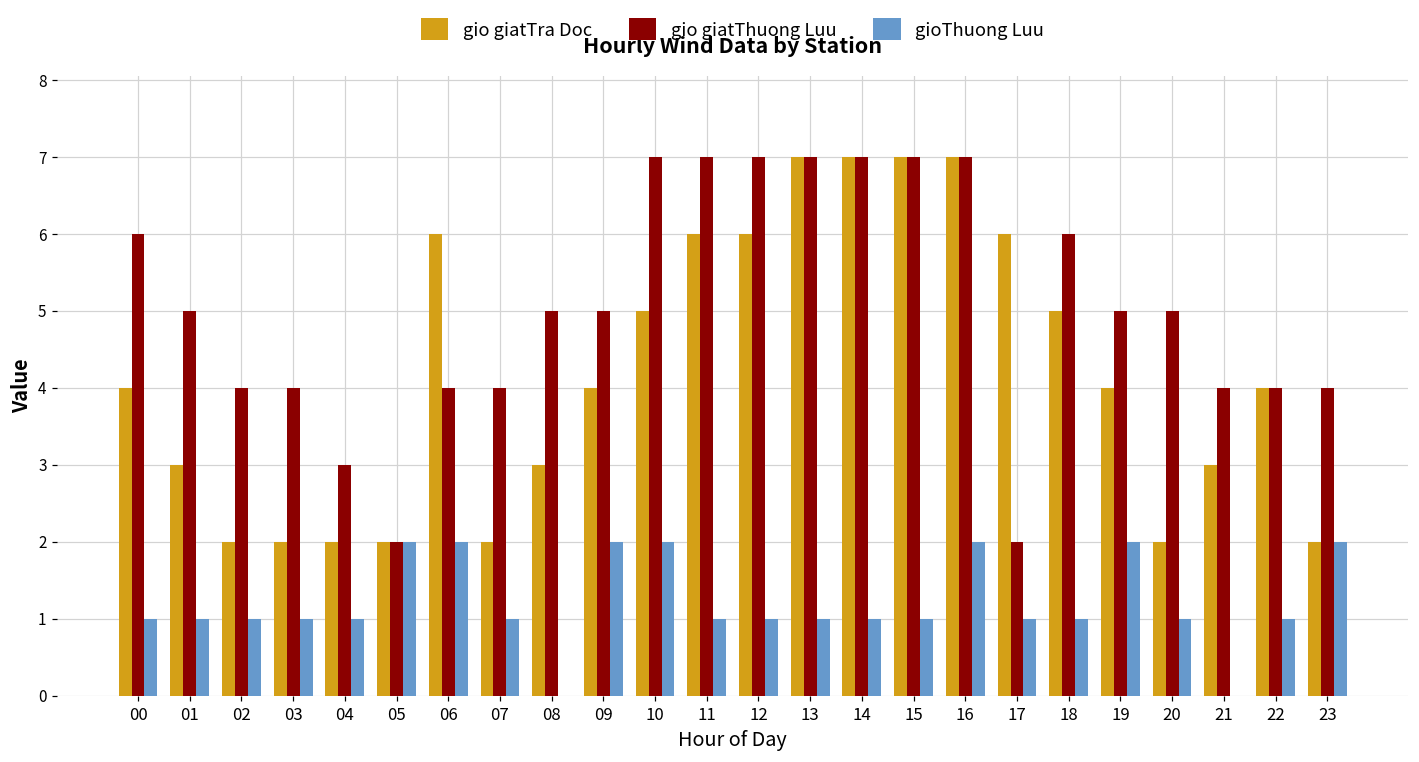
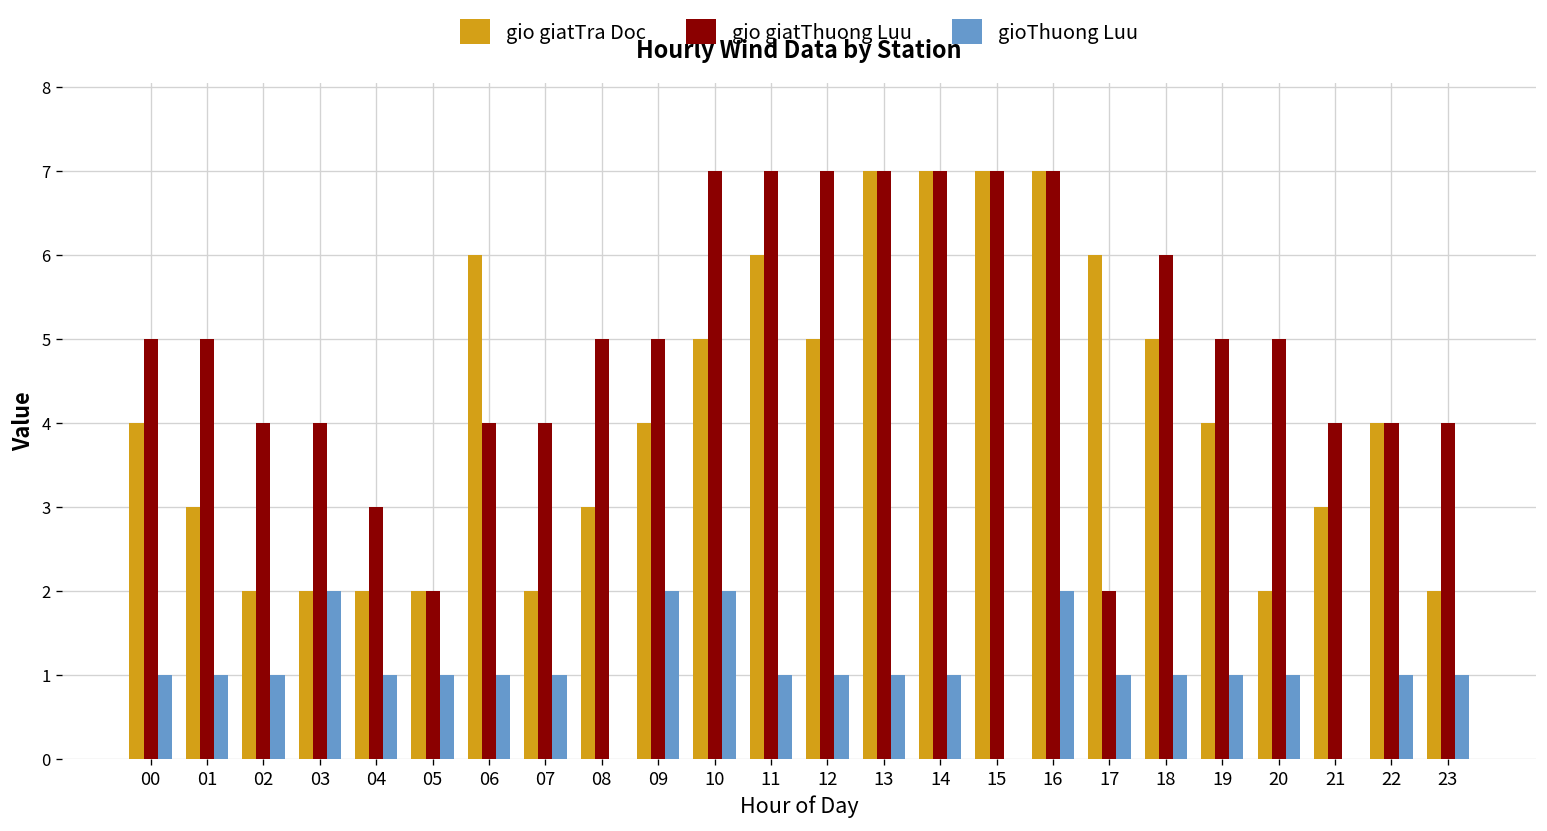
  {
    "gio giatTra Doc": {
      "00": 4,
      "01": 3,
      "02": 2,
      "03": 2,
      "04": 2,
      "05": 2,
      "06": 6,
      "07": 2,
      "08": 3,
      "09": 4,
      "10": 5,
      "11": 6,
-     "12": 6,
+     "12": 5,
      "13": 7,
      "14": 7,
      "15": 7,
      "16": 7,
      "17": 6,
      "18": 5,
      "19": 4,
      "20": 2,
      "21": 3,
      "22": 4,
      "23": 2
    },
    "gio giatThuong Luu": {
-     "00": 6,
+     "00": 5,
      "01": 5,
      "02": 4,
      "03": 4,
      "04": 3,
      "05": 2,
      "06": 4,
      "07": 4,
      "08": 5,
      "09": 5,
      "10": 7,
      "11": 7,
      "12": 7,
      "13": 7,
      "14": 7,
      "15": 7,
      "16": 7,
      "17": 2,
      "18": 6,
      "19": 5,
      "20": 5,
      "21": 4,
      "22": 4,
      "23": 4
    },
    "gioThuong Luu": {
      "00": 1,
      "01": 1,
      "02": 1,
-     "03": 1,
+     "03": 2,
      "04": 1,
-     "05": 2,
-     "06": 2,
+     "05": 1,
+     "06": 1,
      "07": 1,
      "08": 0,
      "09": 2,
      "10": 2,
      "11": 1,
      "12": 1,
      "13": 1,
      "14": 1,
-     "15": 1,
+     "15": 0,
      "16": 2,
      "17": 1,
      "18": 1,
-     "19": 2,
+     "19": 1,
      "20": 1,
      "21": 0,
      "22": 1,
-     "23": 2
+     "23": 1
    }
  }
